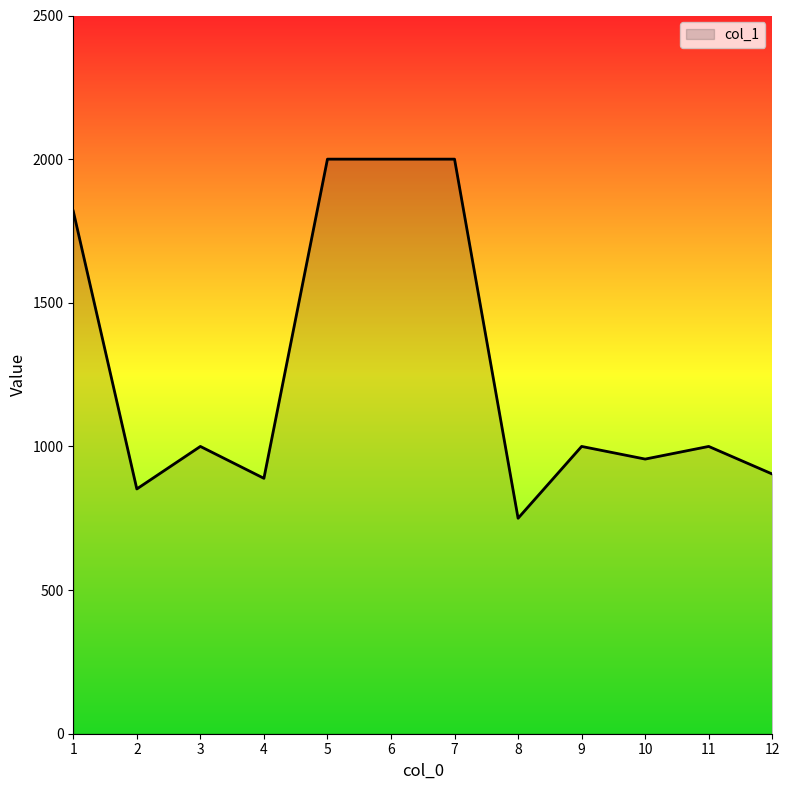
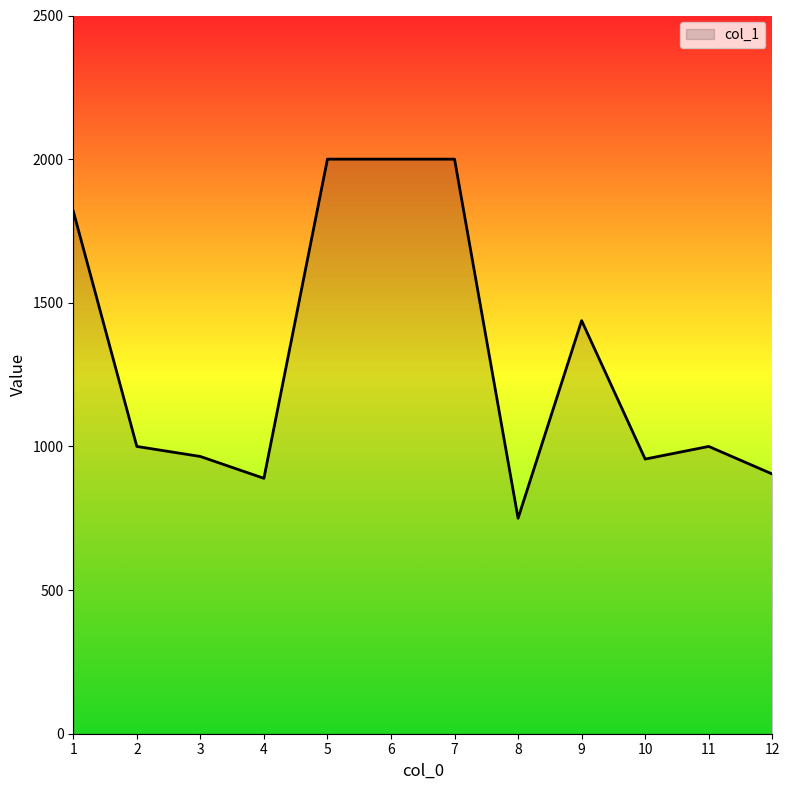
  {
    "1": 1820,
-   "2": 850,
-   "3": 1000,
+   "2": 1000,
+   "3": 970,
    "4": 890,
    "5": 2000,
    "6": 2000,
    "7": 2000,
    "8": 750,
-   "9": 1000,
+   "9": 1440,
    "10": 960,
    "11": 1000,
    "12": 900
  }
